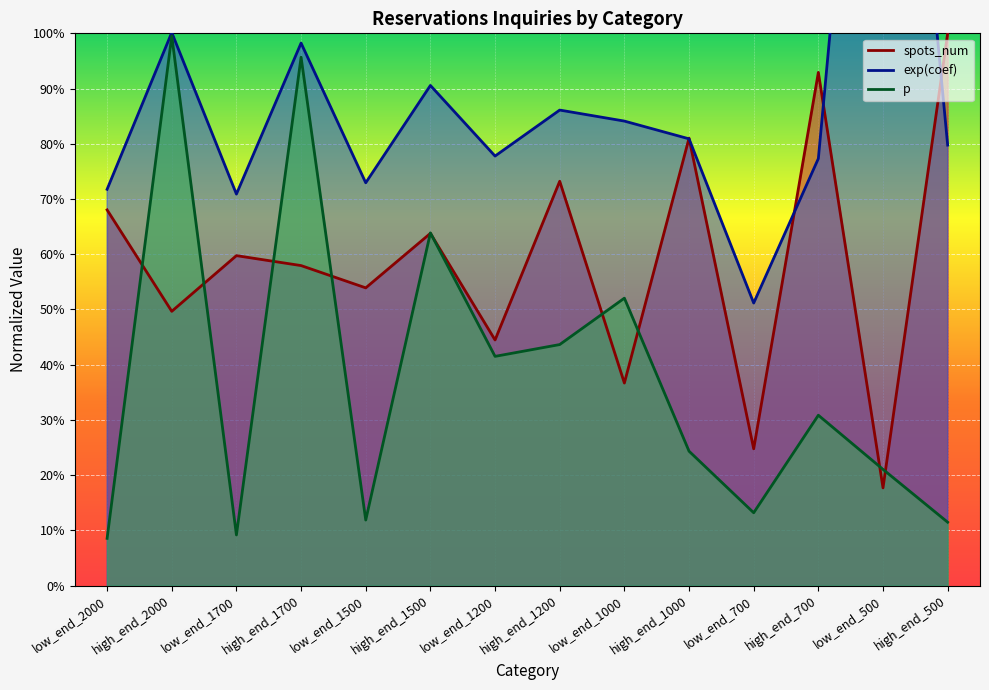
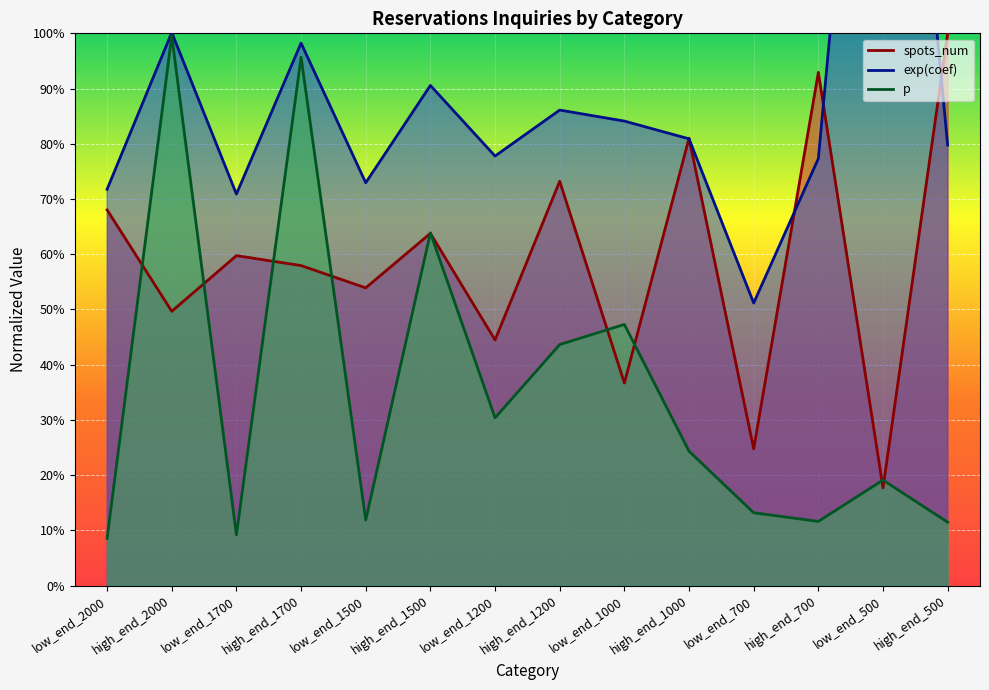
  {
    "p": {
      "low_end_2000": "9%",
      "high_end_2000": "100%",
      "low_end_1700": "9%",
      "high_end_1700": "96%",
      "low_end_1500": "12%",
-     "low_end_1200": "42%",
+     "low_end_1200": "30%",
      "high_end_1200": "44%",
-     "low_end_1000": "52%",
+     "low_end_1000": "47%",
      "high_end_1000": "24%",
      "low_end_700": "13%",
-     "high_end_700": "31%",
-     "low_end_500": "21%",
+     "high_end_700": "12%",
+     "low_end_500": "19%",
      "high_end_500": "11%"
    }
  }
